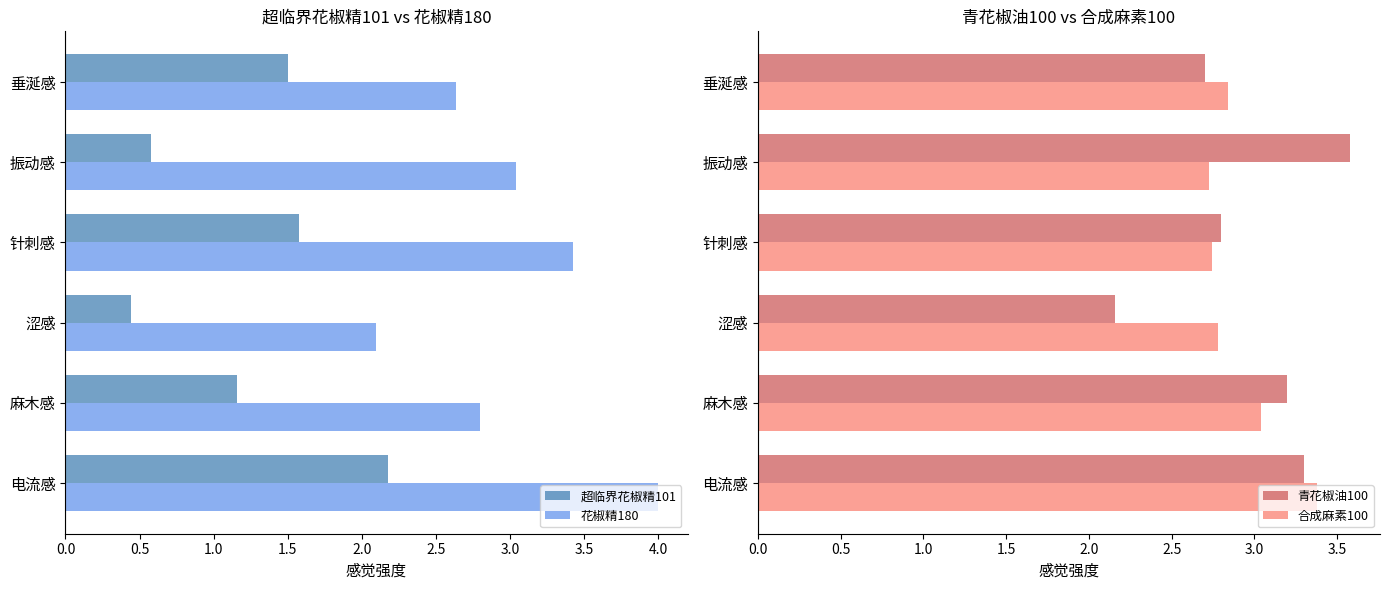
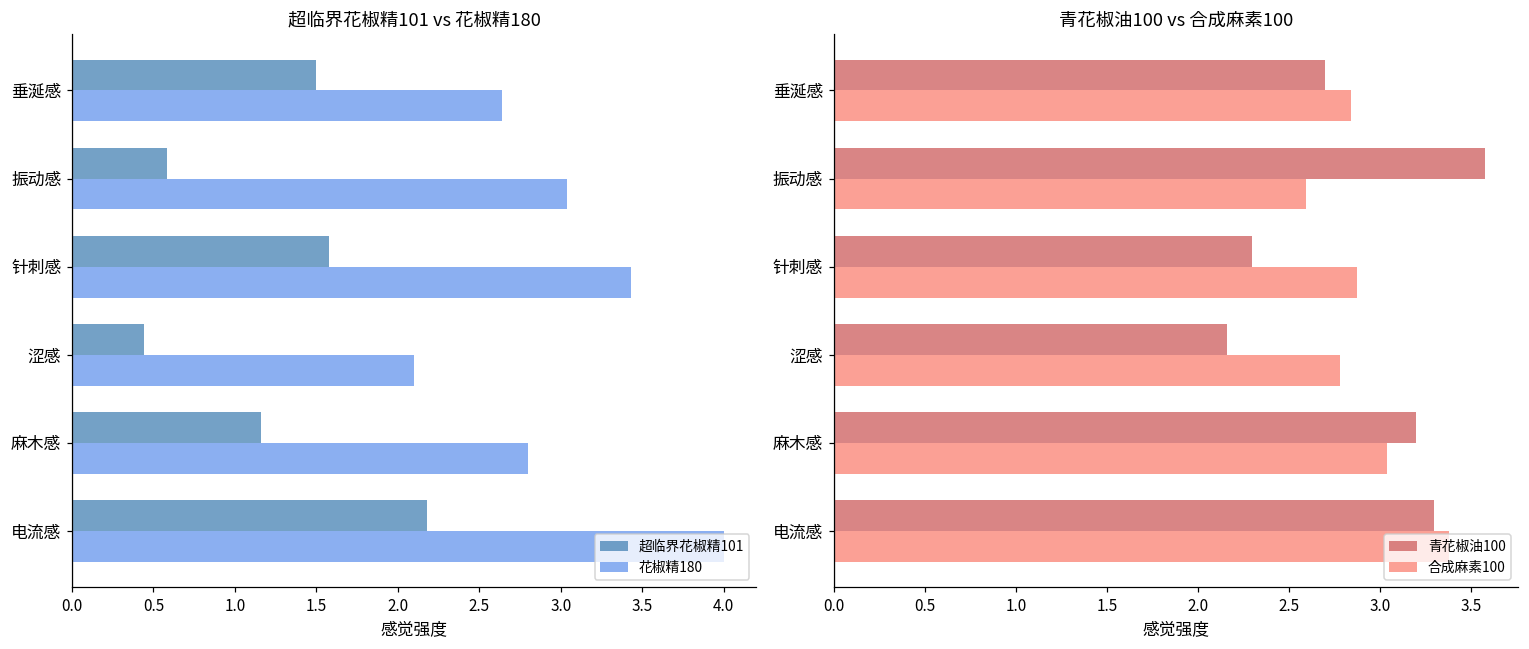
  {
    "超临界花椒精101 vs 花椒精180": {
      "超临界花椒精101": {
        "垂涎感": 1.50,
        "振动感": 0.58,
        "针刺感": 1.58,
        "涩感": 0.44,
        "麻木感": 1.16,
        "电流感": 2.18
      },
      "花椒精180": {
        "垂涎感": 2.64,
        "振动感": 3.04,
        "针刺感": 3.43,
        "涩感": 2.10,
        "麻木感": 2.80
      }
    },
    "青花椒油100 vs 合成麻素100": {
      "青花椒油100": {
        "垂涎感": 2.7,
        "振动感": 3.58,
-       "针刺感": 2.8,
+       "针刺感": 2.3,
        "涩感": 2.16,
        "麻木感": 3.2,
        "电流感": 3.3
      },
      "合成麻素100": {
        "垂涎感": 2.84,
-       "振动感": 2.73,
-       "针刺感": 2.75,
+       "振动感": 2.60,
+       "针刺感": 2.88,
        "涩感": 2.78,
        "麻木感": 3.04
      }
    }
  }
